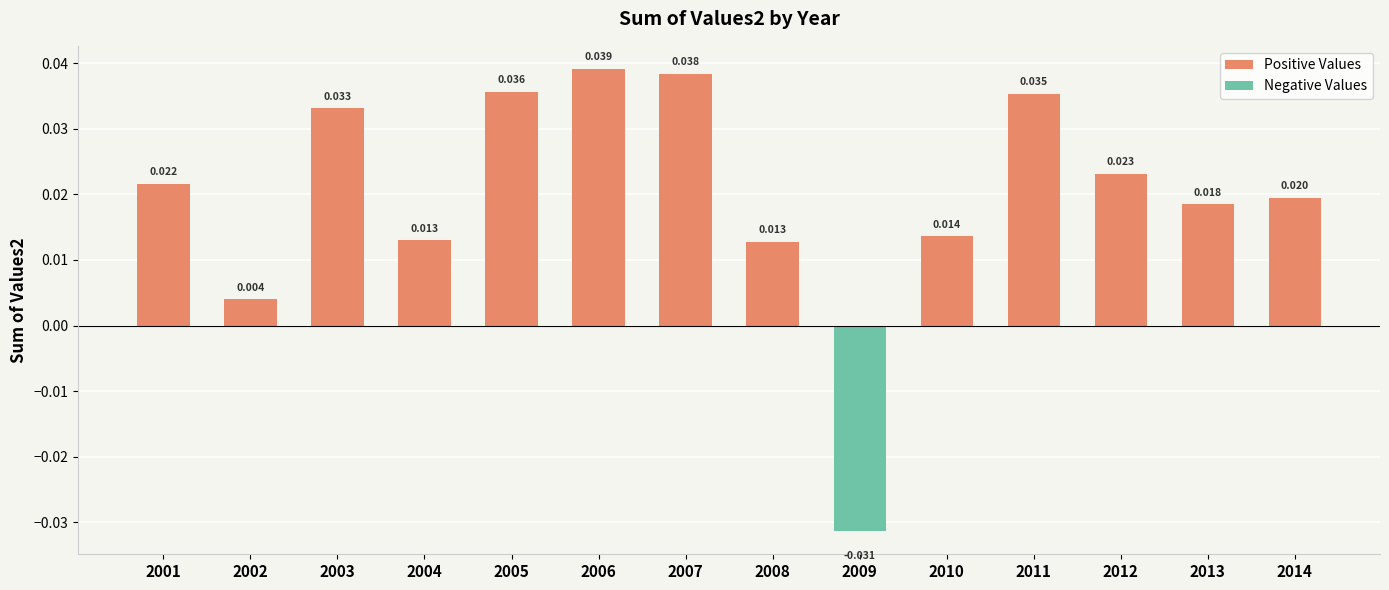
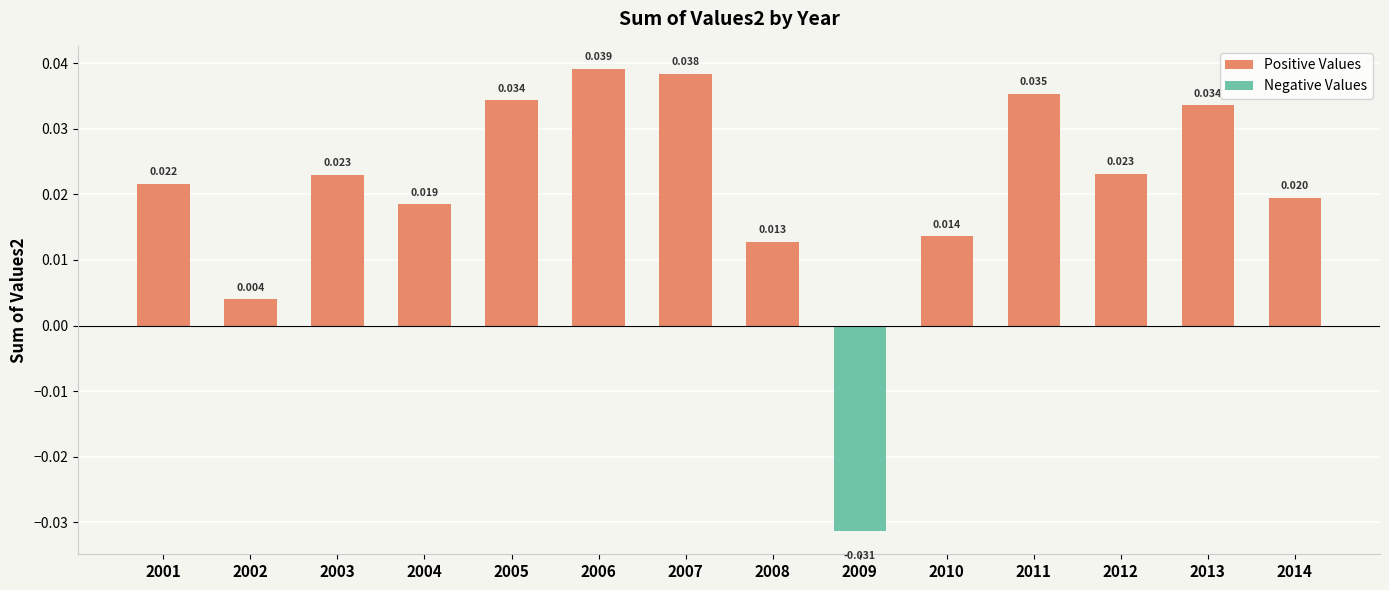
  {
    "Positive Values": {
      "2001": 0.022,
      "2002": 0.004,
-     "2003": 0.033,
-     "2004": 0.013,
-     "2005": 0.036,
+     "2003": 0.023,
+     "2004": 0.019,
+     "2005": 0.034,
      "2006": 0.039,
      "2007": 0.038,
      "2008": 0.013,
      "2010": 0.014,
      "2011": 0.035,
      "2012": 0.023,
-     "2013": 0.018,
+     "2013": 0.034,
      "2014": 0.020
    },
    "Negative Values": {
      "2009": -0.031
    }
  }
